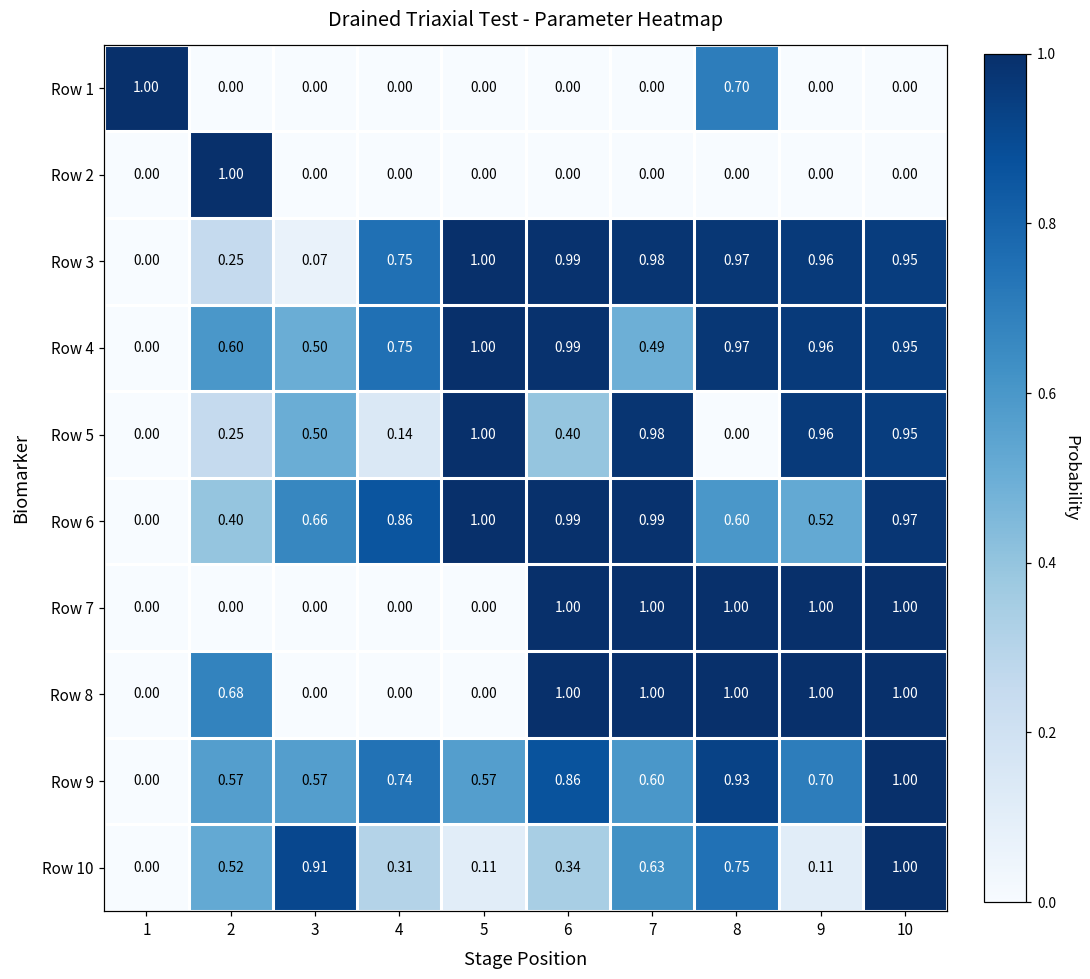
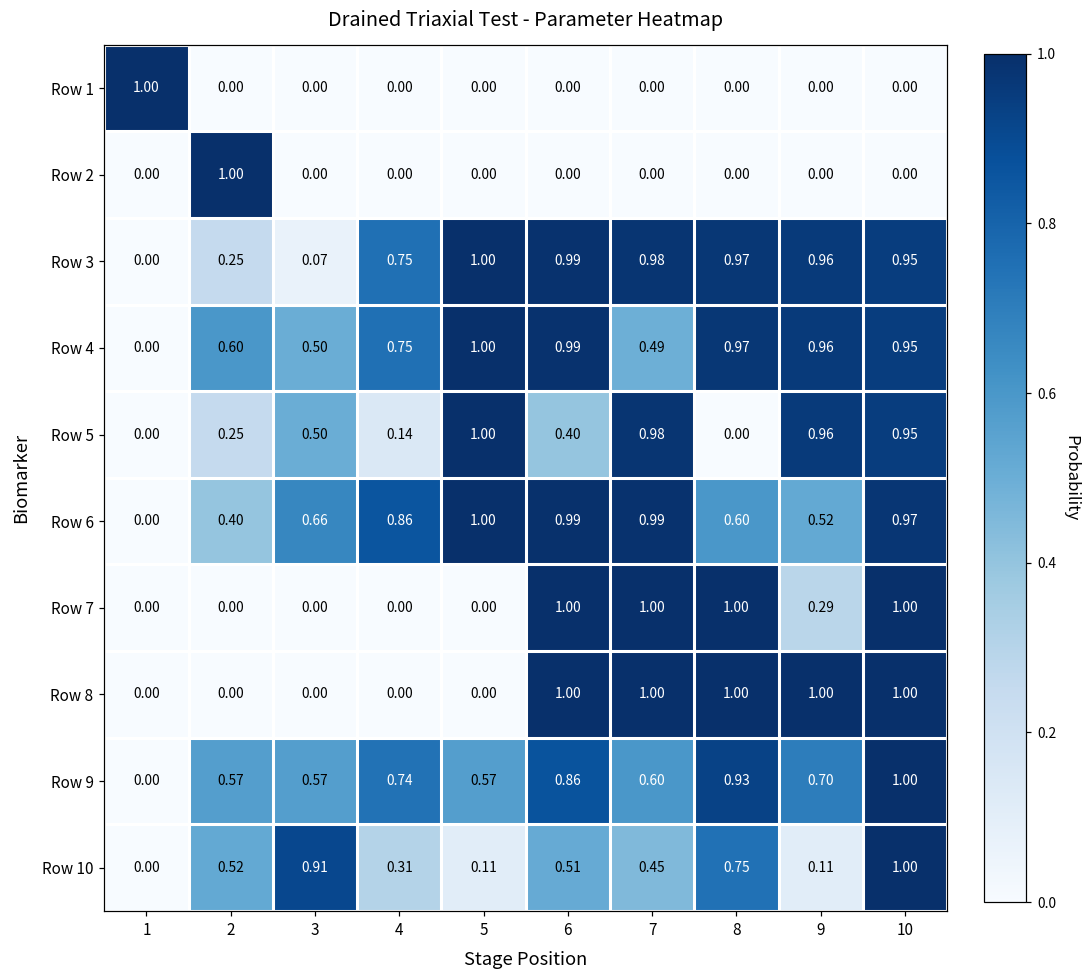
  {
    "Row 1": {
      "1": 1.00,
      "2": 0.00,
      "3": 0.00,
      "4": 0.00,
      "5": 0.00,
      "6": 0.00,
      "7": 0.00,
-     "8": 0.70,
+     "8": 0.00,
      "9": 0.00,
      "10": 0.00
    },
    "Row 2": {
      "1": 0.00,
      "2": 1.00,
      "3": 0.00,
      "4": 0.00,
      "5": 0.00,
      "6": 0.00,
      "7": 0.00,
      "8": 0.00,
      "9": 0.00,
      "10": 0.00
    },
    "Row 3": {
      "1": 0.00,
      "2": 0.25,
      "3": 0.07,
      "4": 0.75,
      "5": 1.00,
      "6": 0.99,
      "7": 0.98,
      "8": 0.97,
      "9": 0.96,
      "10": 0.95
    },
    "Row 4": {
      "1": 0.00,
      "2": 0.60,
      "3": 0.50,
      "4": 0.75,
      "5": 1.00,
      "6": 0.99,
      "7": 0.49,
      "8": 0.97,
      "9": 0.96,
      "10": 0.95
    },
    "Row 5": {
      "1": 0.00,
      "2": 0.25,
      "3": 0.50,
      "4": 0.14,
      "5": 1.00,
      "6": 0.40,
      "7": 0.98,
      "8": 0.00,
      "9": 0.96,
      "10": 0.95
    },
    "Row 6": {
      "1": 0.00,
      "2": 0.40,
      "3": 0.66,
      "4": 0.86,
      "5": 1.00,
      "6": 0.99,
      "7": 0.99,
      "8": 0.60,
      "9": 0.52,
      "10": 0.97
    },
    "Row 7": {
      "1": 0.00,
      "2": 0.00,
      "3": 0.00,
      "4": 0.00,
      "5": 0.00,
      "6": 1.00,
      "7": 1.00,
      "8": 1.00,
-     "9": 1.00,
+     "9": 0.29,
      "10": 1.00
    },
    "Row 8": {
      "1": 0.00,
-     "2": 0.68,
+     "2": 0.00,
      "3": 0.00,
      "4": 0.00,
      "5": 0.00,
      "6": 1.00,
      "7": 1.00,
      "8": 1.00,
      "9": 1.00,
      "10": 1.00
    },
    "Row 9": {
      "1": 0.00,
      "2": 0.57,
      "3": 0.57,
      "4": 0.74,
      "5": 0.57,
      "6": 0.86,
      "7": 0.60,
      "8": 0.93,
      "9": 0.70,
      "10": 1.00
    },
    "Row 10": {
      "1": 0.00,
      "2": 0.52,
      "3": 0.91,
      "4": 0.31,
      "5": 0.11,
-     "6": 0.34,
-     "7": 0.63,
+     "6": 0.51,
+     "7": 0.45,
      "8": 0.75,
      "9": 0.11,
      "10": 1.00
    }
  }
